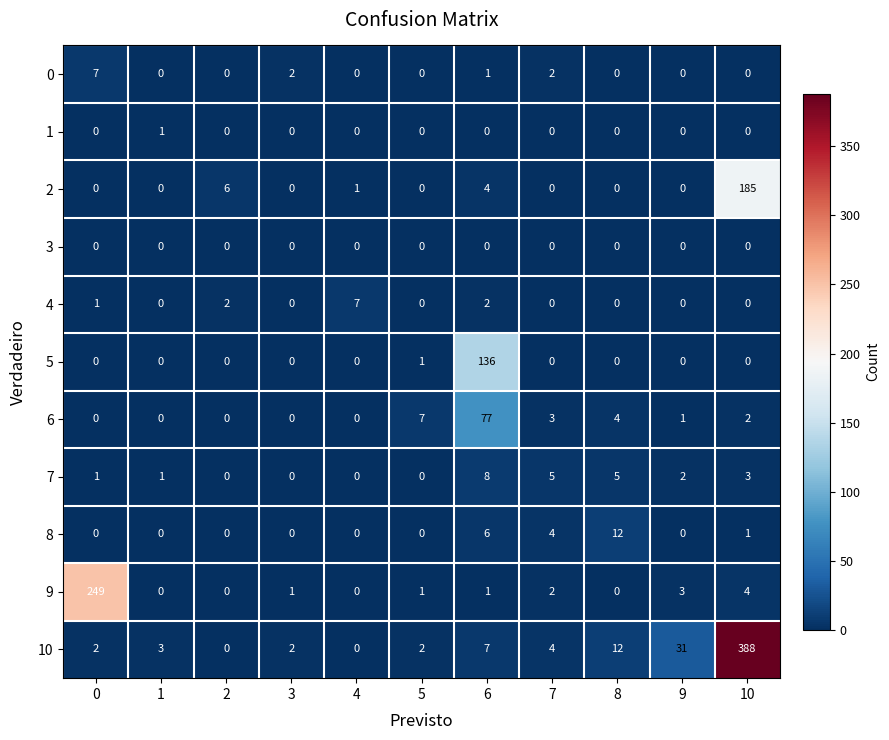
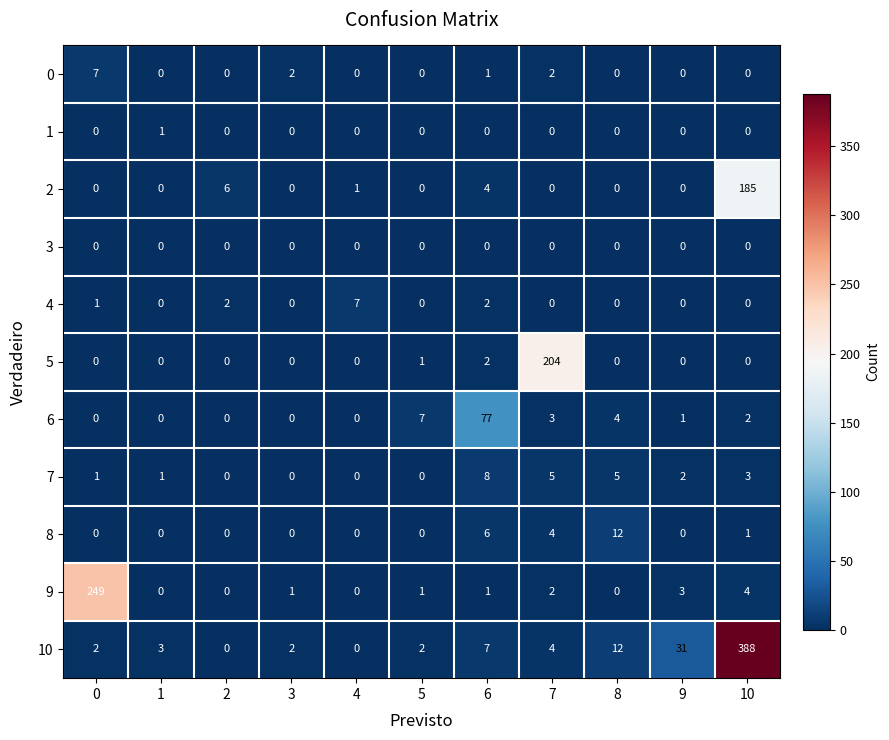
  {
    "0": {
      "0": 7,
      "1": 0,
      "2": 0,
      "3": 2,
      "4": 0,
      "5": 0,
      "6": 1,
      "7": 2,
      "8": 0,
      "9": 0,
      "10": 0
    },
    "1": {
      "0": 0,
      "1": 1,
      "2": 0,
      "3": 0,
      "4": 0,
      "5": 0,
      "6": 0,
      "7": 0,
      "8": 0,
      "9": 0,
      "10": 0
    },
    "2": {
      "0": 0,
      "1": 0,
      "2": 6,
      "3": 0,
      "4": 1,
      "5": 0,
      "6": 4,
      "7": 0,
      "8": 0,
      "9": 0,
      "10": 185
    },
    "3": {
      "0": 0,
      "1": 0,
      "2": 0,
      "3": 0,
      "4": 0,
      "5": 0,
      "6": 0,
      "7": 0,
      "8": 0,
      "9": 0,
      "10": 0
    },
    "4": {
      "0": 1,
      "1": 0,
      "2": 2,
      "3": 0,
      "4": 7,
      "5": 0,
      "6": 2,
      "7": 0,
      "8": 0,
      "9": 0,
      "10": 0
    },
    "5": {
      "0": 0,
      "1": 0,
      "2": 0,
      "3": 0,
      "4": 0,
      "5": 1,
-     "6": 136,
-     "7": 0,
+     "6": 2,
+     "7": 204,
      "8": 0,
      "9": 0,
      "10": 0
    },
    "6": {
      "0": 0,
      "1": 0,
      "2": 0,
      "3": 0,
      "4": 0,
      "5": 7,
      "6": 77,
      "7": 3,
      "8": 4,
      "9": 1,
      "10": 2
    },
    "7": {
      "0": 1,
      "1": 1,
      "2": 0,
      "3": 0,
      "4": 0,
      "5": 0,
      "6": 8,
      "7": 5,
      "8": 5,
      "9": 2,
      "10": 3
    },
    "8": {
      "0": 0,
      "1": 0,
      "2": 0,
      "3": 0,
      "4": 0,
      "5": 0,
      "6": 6,
      "7": 4,
      "8": 12,
      "9": 0,
      "10": 1
    },
    "9": {
      "0": 249,
      "1": 0,
      "2": 0,
      "3": 1,
      "4": 0,
      "5": 1,
      "6": 1,
      "7": 2,
      "8": 0,
      "9": 3,
      "10": 4
    },
    "10": {
      "0": 2,
      "1": 3,
      "2": 0,
      "3": 2,
      "4": 0,
      "5": 2,
      "6": 7,
      "7": 4,
      "8": 12,
      "9": 31,
      "10": 388
    }
  }
